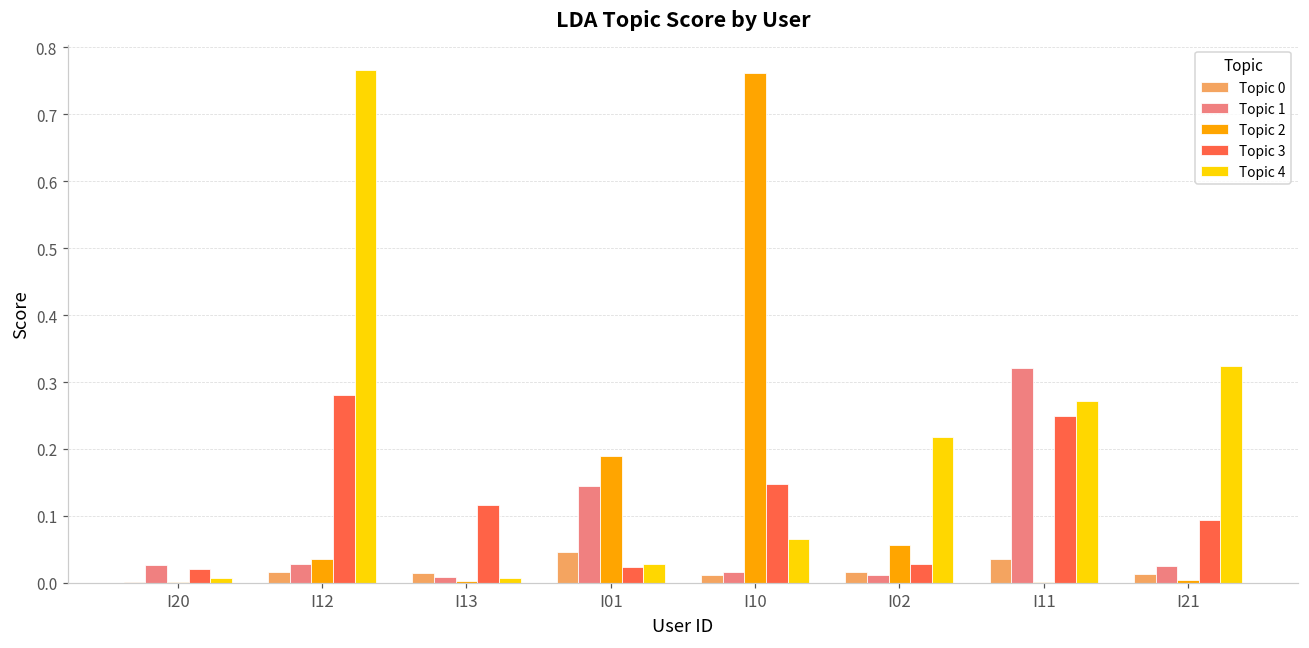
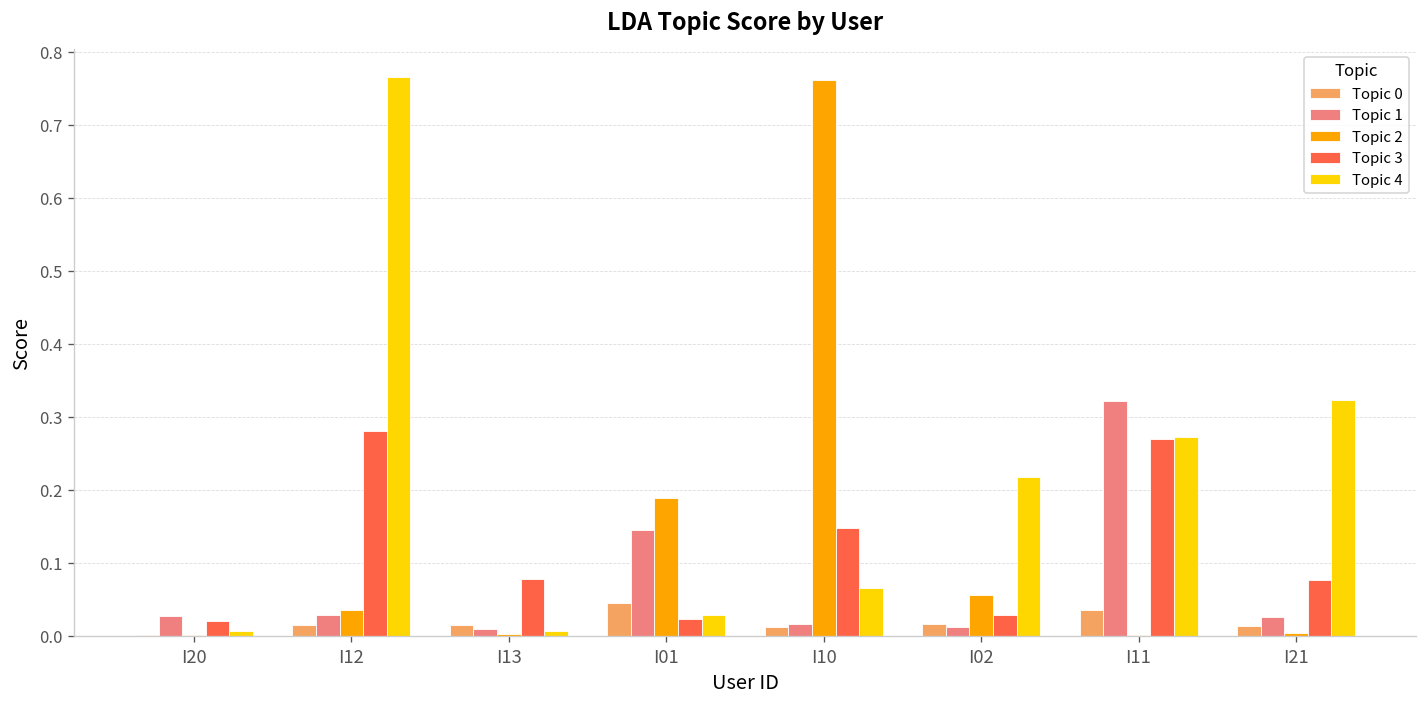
  {
    "Topic 3": {
      "I20": 0.02,
      "I12": 0.28,
-     "I13": 0.12,
+     "I13": 0.08,
      "I01": 0.02,
      "I10": 0.15,
      "I02": 0.03,
-     "I11": 0.25,
-     "I21": 0.09
+     "I11": 0.27,
+     "I21": 0.08
    }
  }
